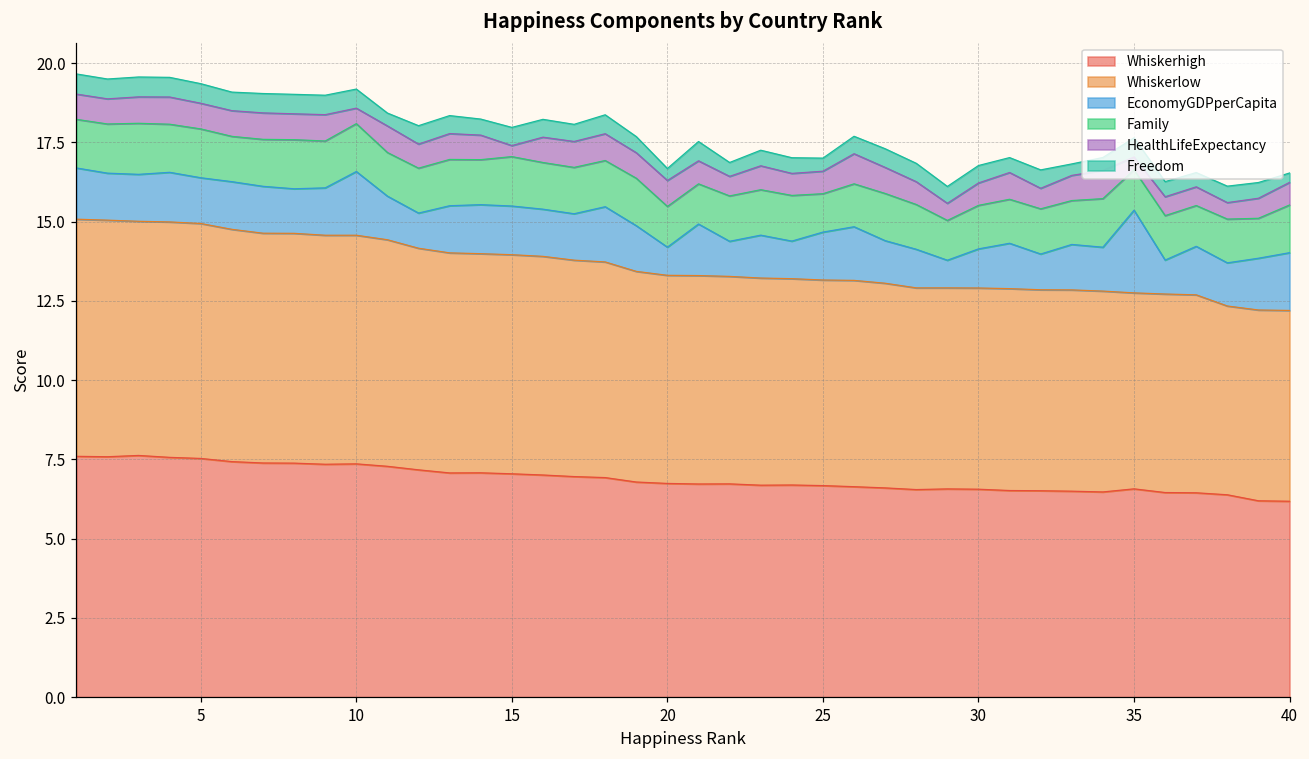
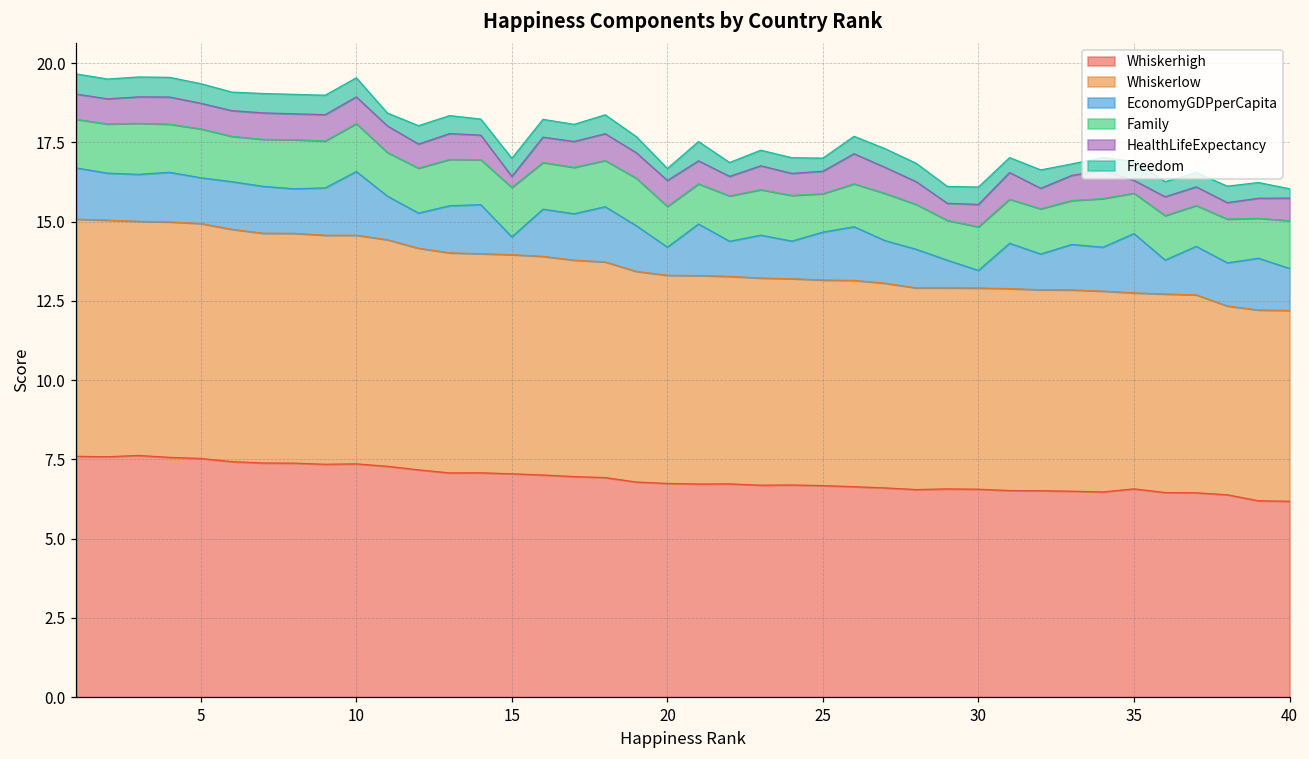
  {
    "EconomyGDPperCapita": {
      "5": 1.4,
      "10": 2.0,
-     "15": 1.5,
+     "15": 0.6,
      "20": 0.9,
      "25": 1.5,
-     "30": 1.2,
-     "35": 2.6,
-     "40": 1.8
+     "30": 0.6,
+     "35": 1.9,
+     "40": 1.3
    },
    "HealthLifeExpectancy": {
      "5": 0.8,
-     "10": 0.5,
+     "10": 0.8,
      "15": 0.3,
      "20": 0.8,
      "25": 0.7,
      "30": 0.7,
      "40": 0.7
    }
  }
